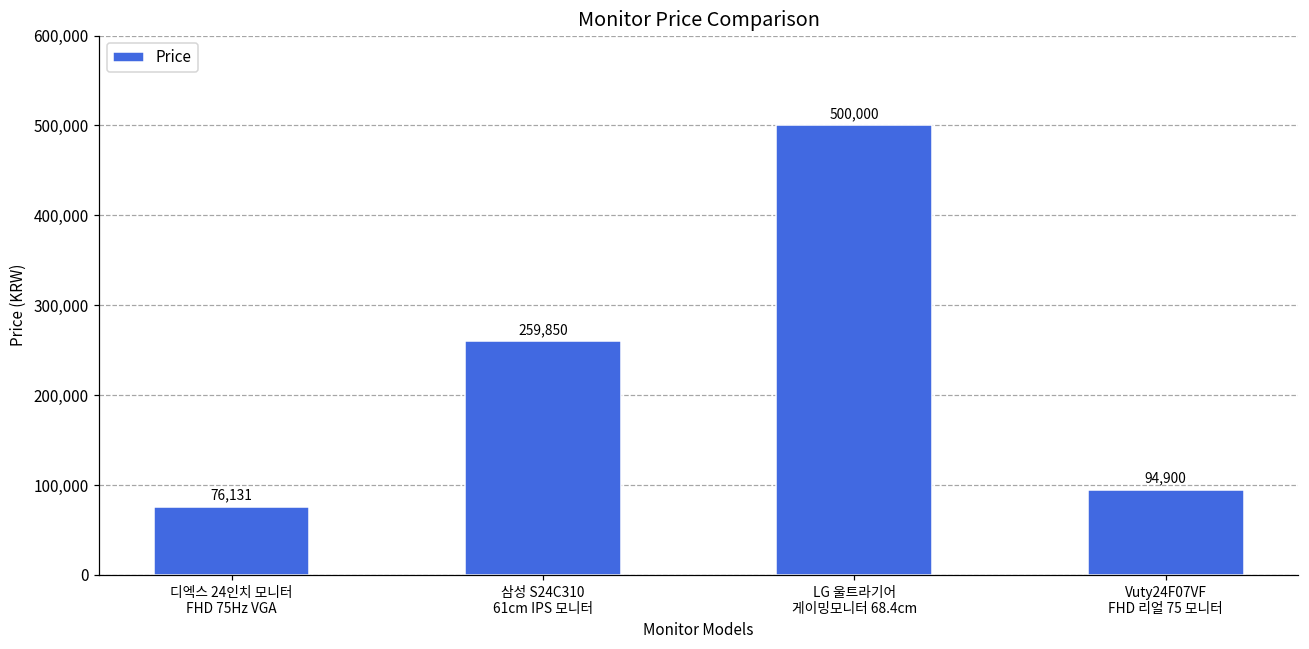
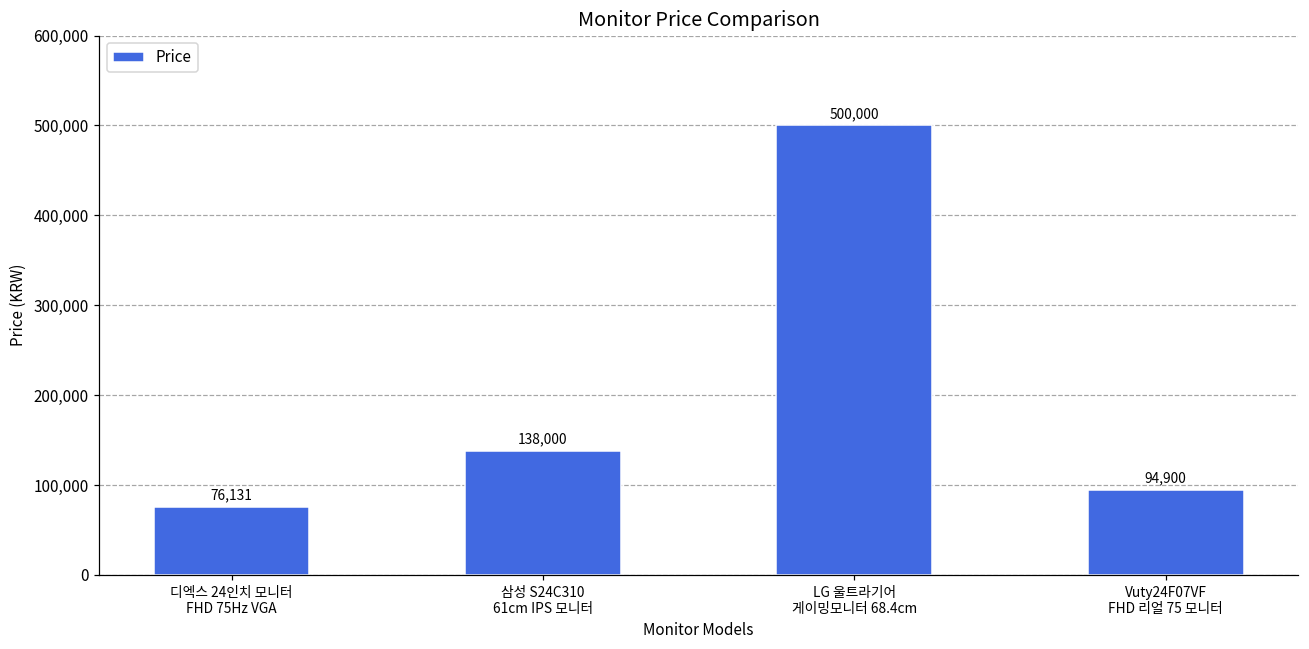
  {
    "디엑스 24인치 모니터 FHD 75Hz VGA": "76,131",
-   "삼성 S24C310 61cm IPS 모니터": "259,850",
+   "삼성 S24C310 61cm IPS 모니터": "138,000",
    "LG 울트라기어 게이밍모니터 68.4cm": "500,000",
    "Vuty24F07VF FHD 리얼 75 모니터": "94,900"
  }
